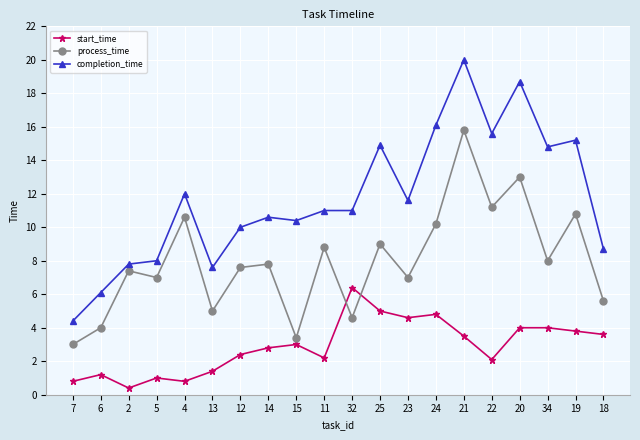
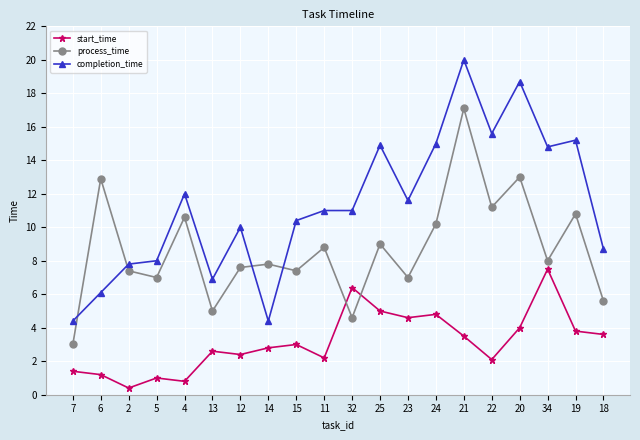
  {
    "start_time": {
-     "7": 0.8,
+     "7": 1.4,
      "6": 1.2,
      "2": 0.4,
      "5": 1.0,
      "4": 0.8,
-     "13": 1.4,
+     "13": 2.6,
      "12": 2.4,
      "14": 2.8,
      "15": 3.0,
      "11": 2.2,
      "32": 6.4,
      "25": 5.0,
      "23": 4.6,
      "24": 4.8,
      "21": 3.5,
      "22": 2.1,
      "20": 4.0,
-     "34": 4.0,
+     "34": 7.5,
      "19": 3.8,
      "18": 3.6
    },
    "process_time": {
      "7": 3.0,
-     "6": 4.0,
+     "6": 12.9,
      "2": 7.4,
      "5": 7.0,
      "4": 10.6,
      "13": 5.0,
      "12": 7.6,
      "14": 7.8,
-     "15": 3.4,
+     "15": 7.4,
      "11": 8.8,
      "32": 4.6,
      "25": 9.0,
      "23": 7.0,
      "24": 10.2,
-     "21": 15.8,
+     "21": 17.1,
      "22": 11.2,
      "20": 13.0,
      "34": 8.0,
      "19": 10.8,
      "18": 5.6
    },
    "completion_time": {
      "7": 4.4,
      "6": 6.1,
      "2": 7.8,
      "5": 8.0,
      "4": 12.0,
-     "13": 7.6,
+     "13": 6.9,
      "12": 10.0,
-     "14": 10.6,
+     "14": 4.4,
      "15": 10.4,
      "11": 11.0,
      "32": 11.0,
      "25": 14.9,
      "23": 11.6,
-     "24": 16.1,
+     "24": 15.0,
      "21": 20.0,
      "22": 15.6,
      "20": 18.7,
      "34": 14.8,
      "19": 15.2,
      "18": 8.7
    }
  }
